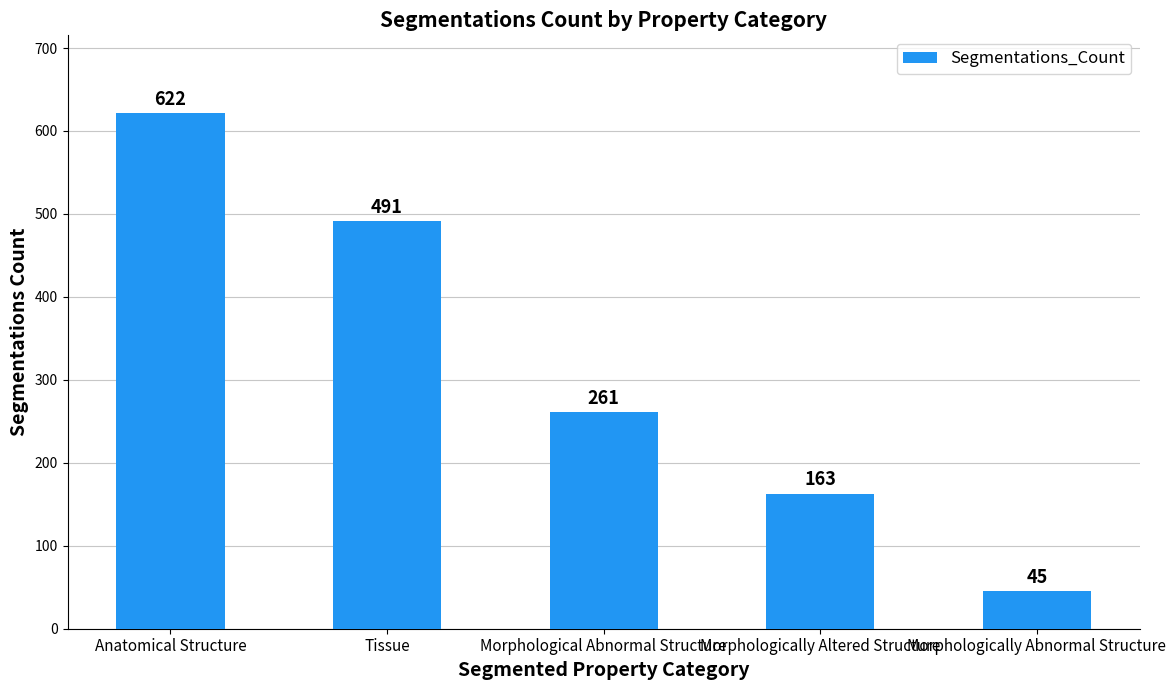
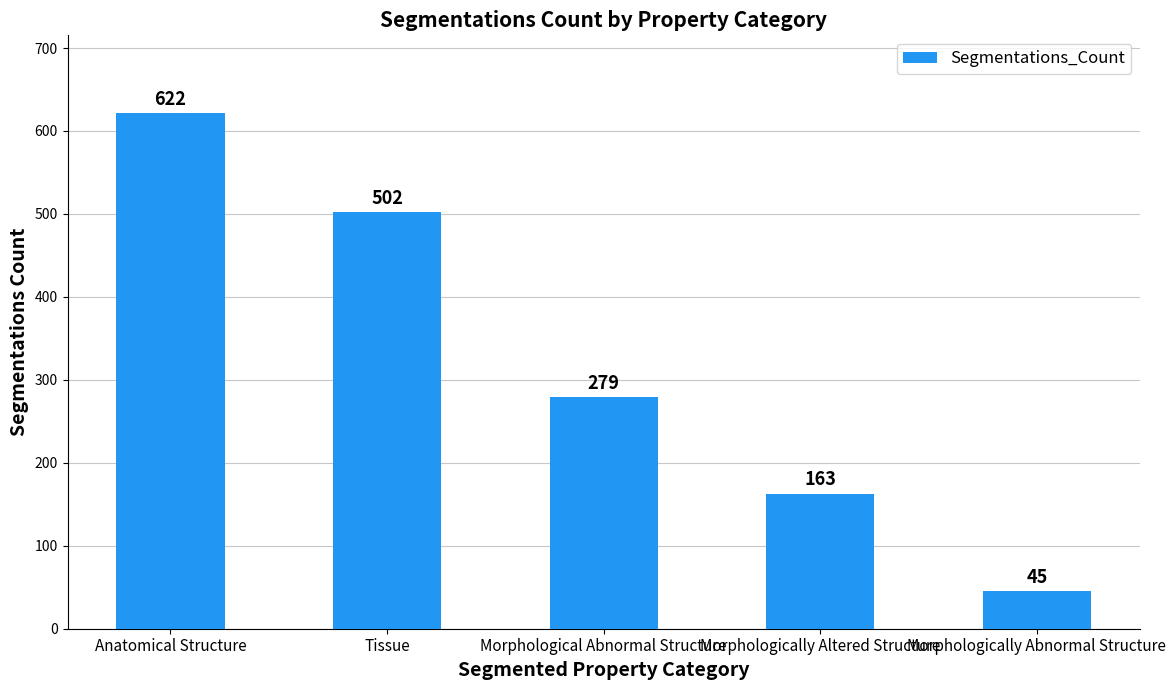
  {
    "Anatomical Structure": 622,
-   "Tissue": 491,
-   "Morphological Abnormal Structure": 261,
+   "Tissue": 502,
+   "Morphological Abnormal Structure": 279,
    "Morphologically Altered Structure": 163,
    "Morphologically Abnormal Structure": 45
  }
